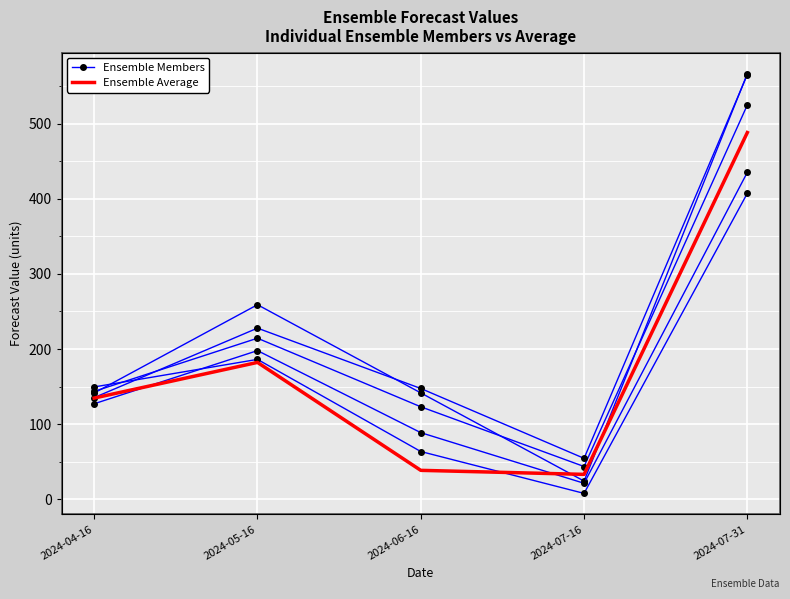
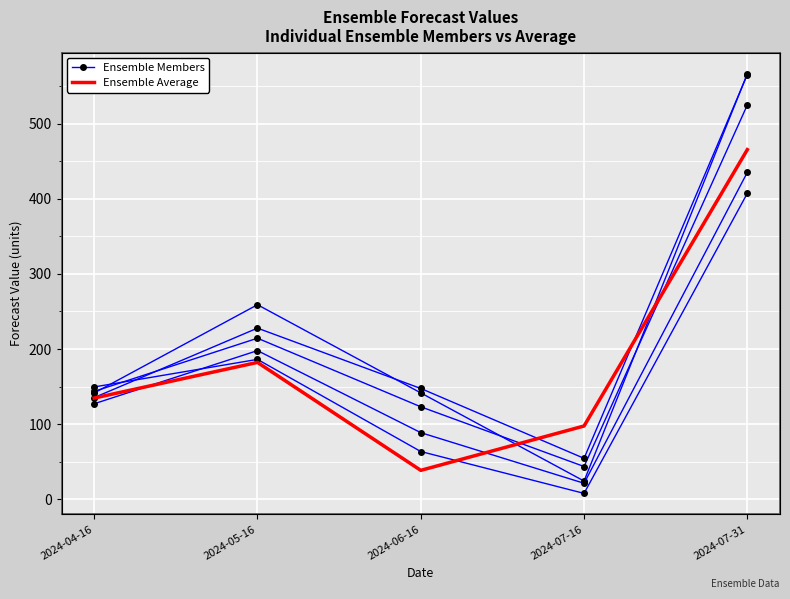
  {
    "Ensemble Average": {
      "2024-05-16": 180,
      "2024-06-16": 40,
-     "2024-07-16": 30,
-     "2024-07-31": 490
+     "2024-07-16": 100,
+     "2024-07-31": 470
    }
  }
